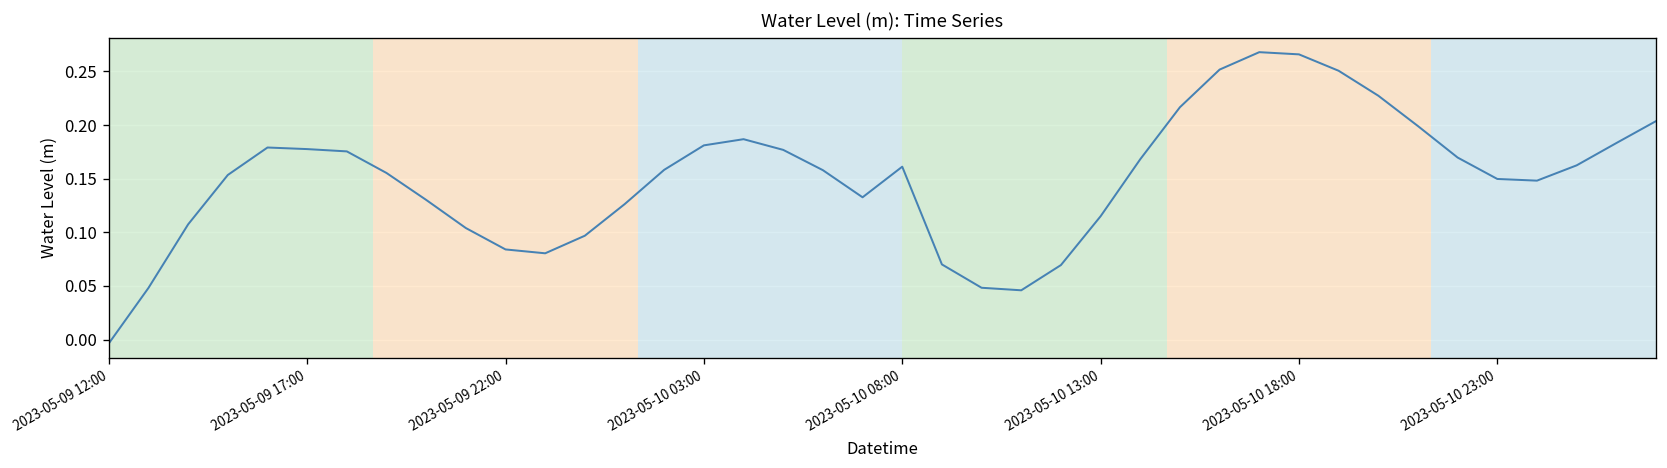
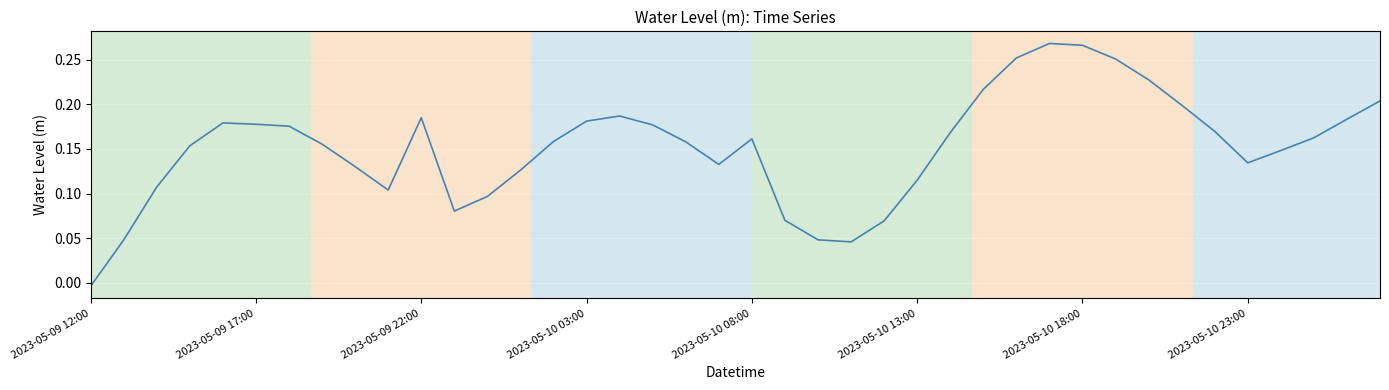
  {
    "2023-05-09 12:00": 0.00,
    "2023-05-09 17:00": 0.18,
-   "2023-05-09 22:00": 0.08,
+   "2023-05-09 22:00": 0.18,
    "2023-05-10 03:00": 0.18,
    "2023-05-10 08:00": 0.16,
    "2023-05-10 13:00": 0.11,
    "2023-05-10 18:00": 0.27,
-   "2023-05-10 23:00": 0.15
+   "2023-05-10 23:00": 0.13
  }
